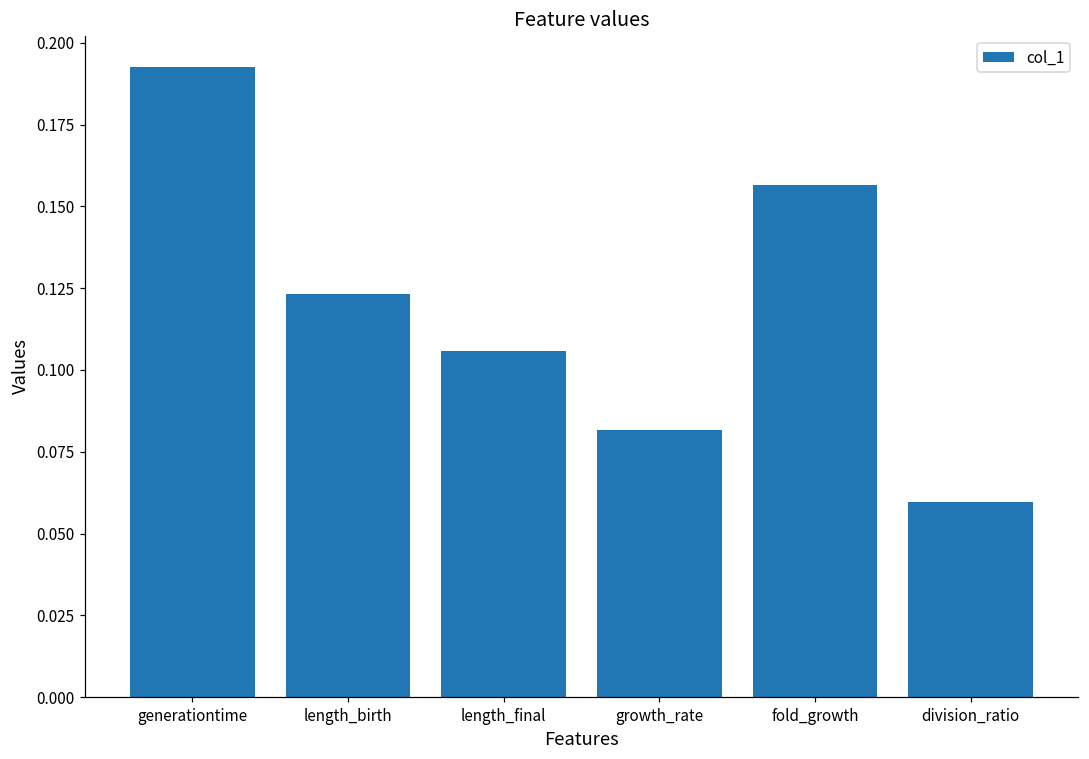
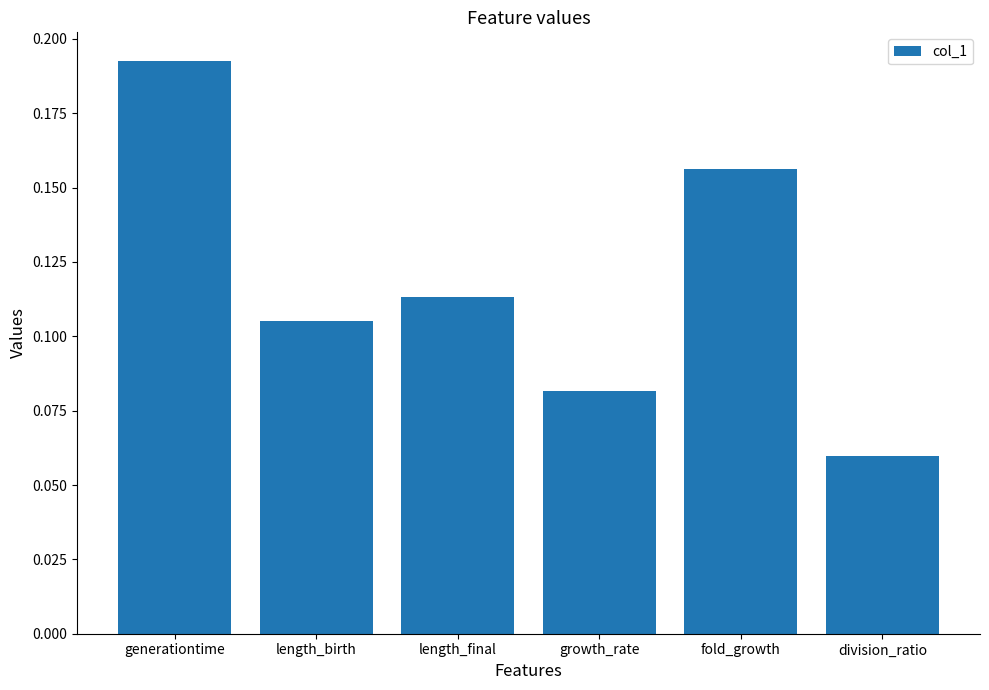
  {
    "generationtime": 0.193,
-   "length_birth": 0.123,
-   "length_final": 0.106,
+   "length_birth": 0.105,
+   "length_final": 0.113,
    "growth_rate": 0.082,
    "fold_growth": 0.156,
    "division_ratio": 0.060
  }
